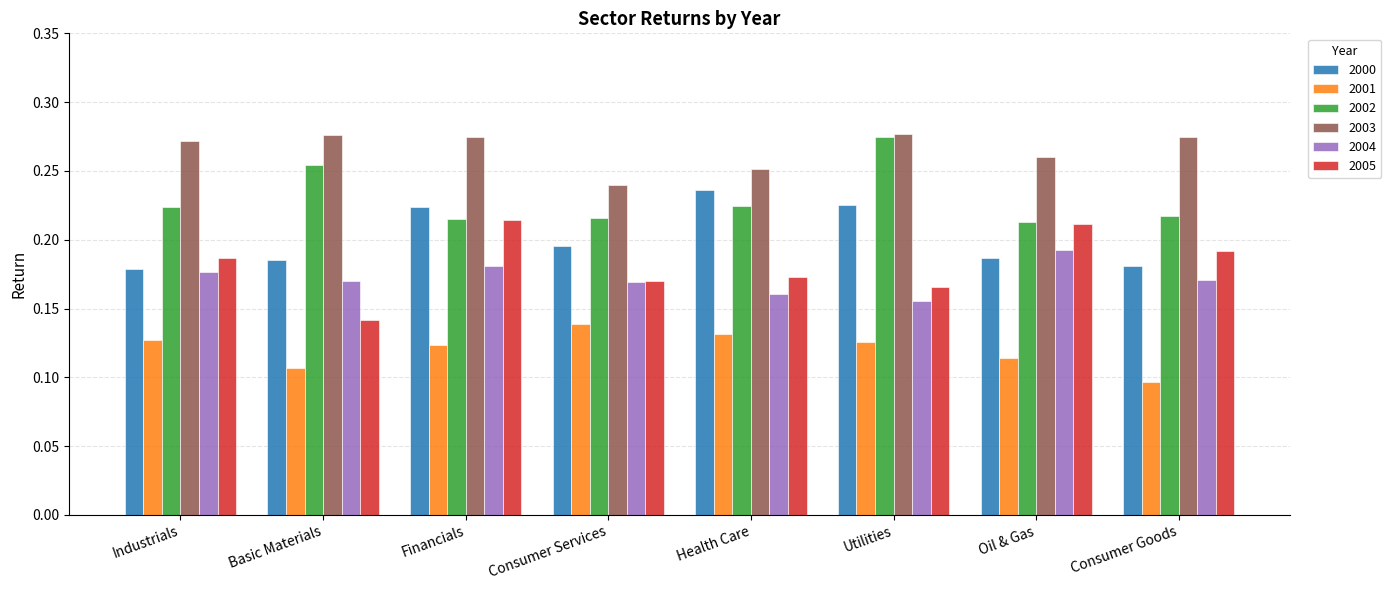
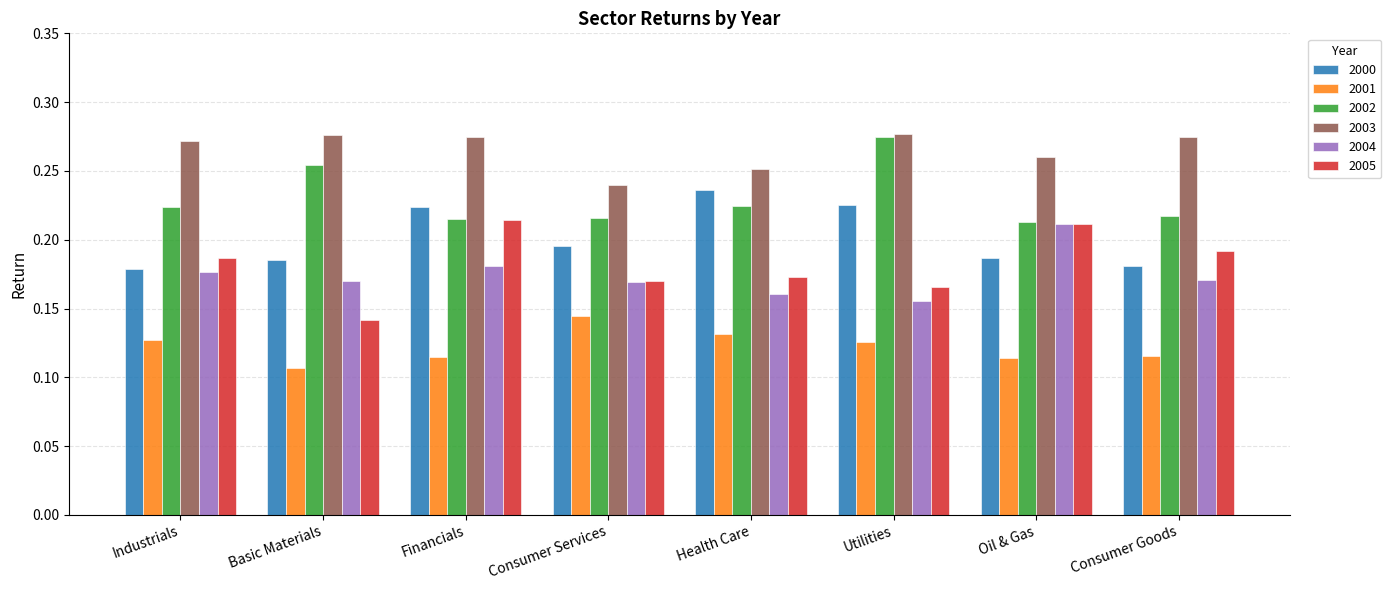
  {
    "2000": {
      "Industrials": 0.179,
      "Basic Materials": 0.185,
      "Financials": 0.224,
      "Consumer Services": 0.195,
      "Health Care": 0.236,
      "Utilities": 0.225,
      "Oil & Gas": 0.187,
      "Consumer Goods": 0.181
    },
    "2001": {
      "Industrials": 0.127,
      "Basic Materials": 0.107,
-     "Financials": 0.124,
-     "Consumer Services": 0.139,
+     "Financials": 0.115,
+     "Consumer Services": 0.144,
      "Health Care": 0.131,
      "Utilities": 0.126,
      "Oil & Gas": 0.114,
-     "Consumer Goods": 0.097
+     "Consumer Goods": 0.115
    },
    "2002": {
      "Industrials": 0.224,
      "Basic Materials": 0.254,
      "Financials": 0.215,
      "Consumer Services": 0.216,
      "Health Care": 0.224,
      "Utilities": 0.275,
      "Oil & Gas": 0.213,
      "Consumer Goods": 0.217
    },
    "2003": {
      "Industrials": 0.272,
      "Basic Materials": 0.276,
      "Financials": 0.275,
      "Consumer Services": 0.239,
      "Health Care": 0.251,
      "Utilities": 0.277,
      "Oil & Gas": 0.260,
      "Consumer Goods": 0.275
    },
    "2004": {
      "Industrials": 0.177,
      "Basic Materials": 0.170,
      "Financials": 0.181,
      "Consumer Services": 0.169,
      "Health Care": 0.160,
      "Utilities": 0.155,
-     "Oil & Gas": 0.192,
+     "Oil & Gas": 0.211,
      "Consumer Goods": 0.171
    },
    "2005": {
      "Industrials": 0.186,
      "Basic Materials": 0.142,
      "Financials": 0.214,
      "Consumer Services": 0.170,
      "Health Care": 0.173,
      "Utilities": 0.165,
      "Oil & Gas": 0.211,
      "Consumer Goods": 0.192
    }
  }
